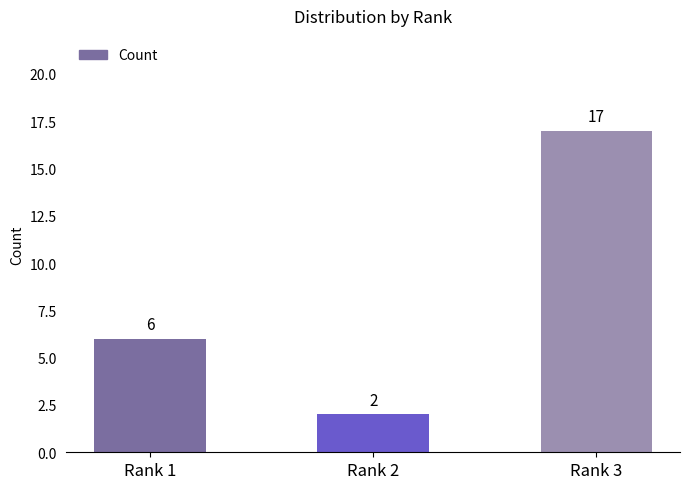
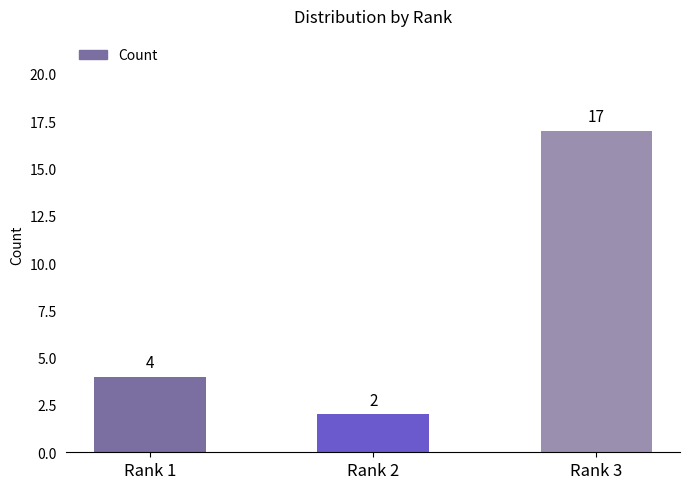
  {
-   "Rank 1": 6,
+   "Rank 1": 4,
    "Rank 2": 2,
    "Rank 3": 17
  }
